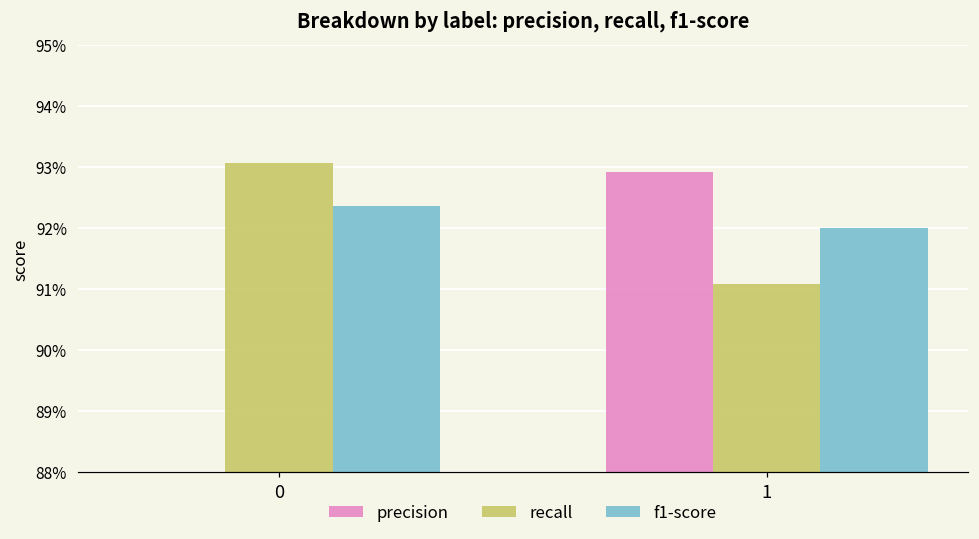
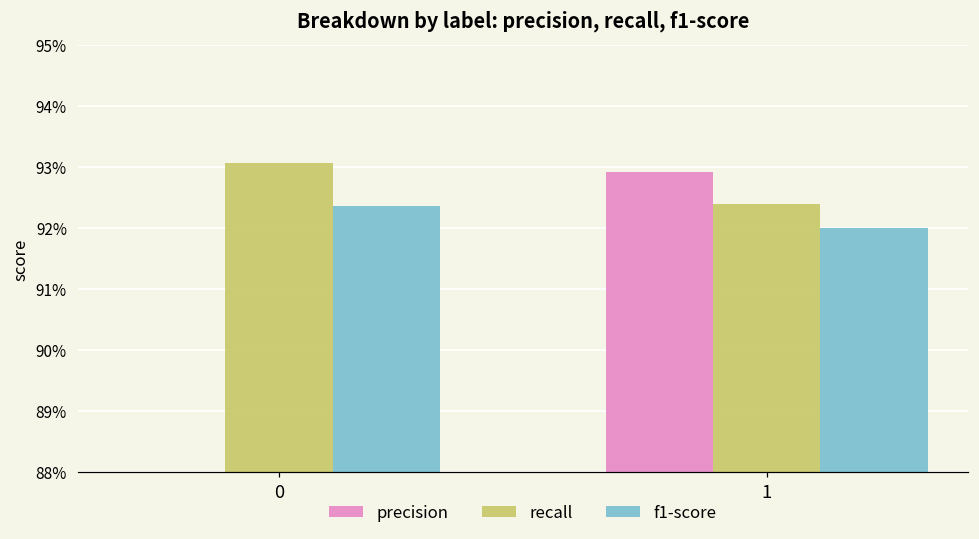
  {
    "precision": {
      "1": "92.9%"
    },
    "recall": {
      "0": "93.1%",
-     "1": "91.1%"
+     "1": "92.4%"
    },
    "f1-score": {
      "0": "92.4%",
      "1": "92.0%"
    }
  }
